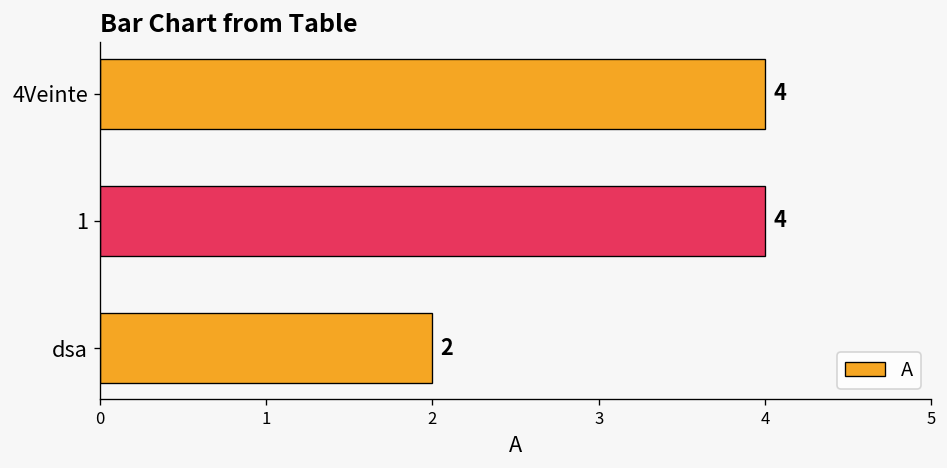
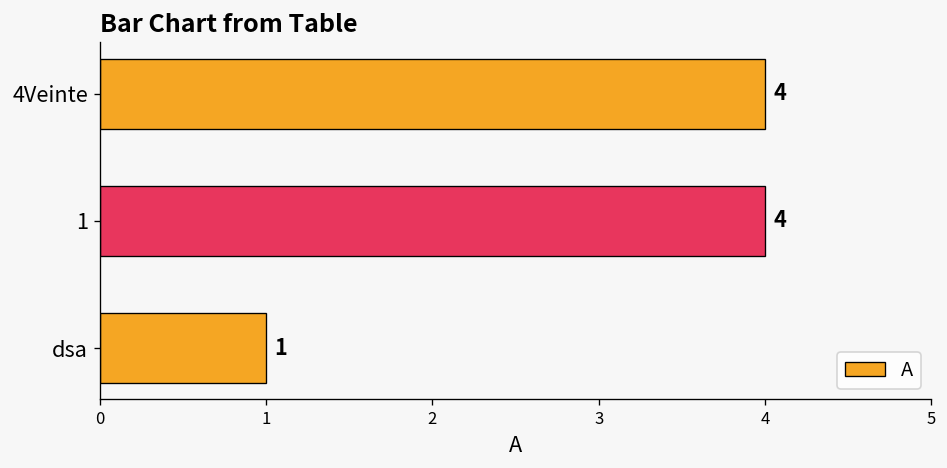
  {
    "4Veinte": 4,
    "1": 4,
-   "dsa": 2
+   "dsa": 1
  }
